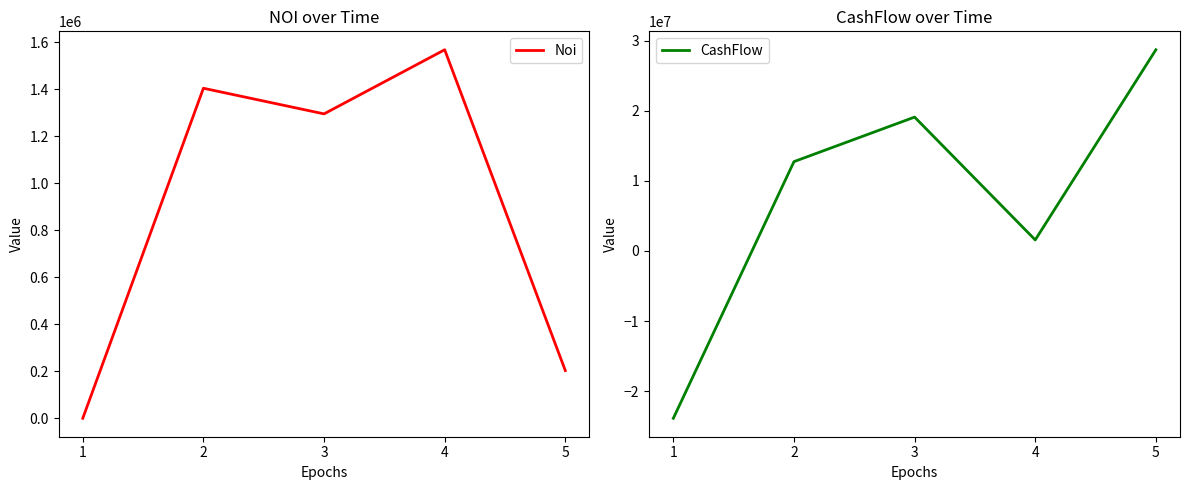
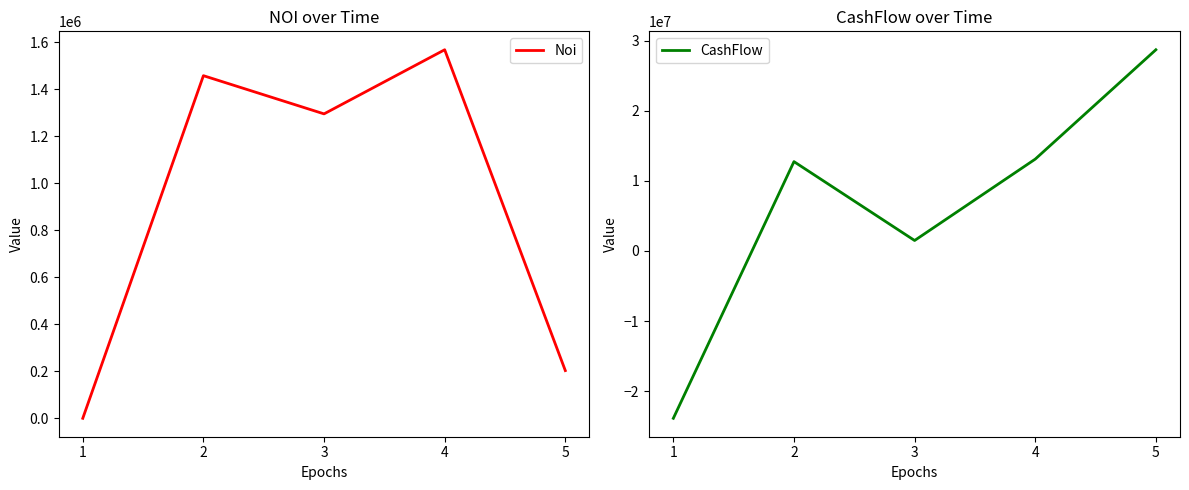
  {
    "NOI over Time": {
      "1": 0,
-     "2": 1400000,
+     "2": 1460000,
      "3": 1290000,
      "4": 1570000,
      "5": 200000
    },
    "CashFlow over Time": {
      "1": -24000000,
      "2": 13000000,
-     "3": 19000000,
-     "4": 2000000,
+     "3": 1000000,
+     "4": 13000000,
      "5": 29000000
    }
  }
